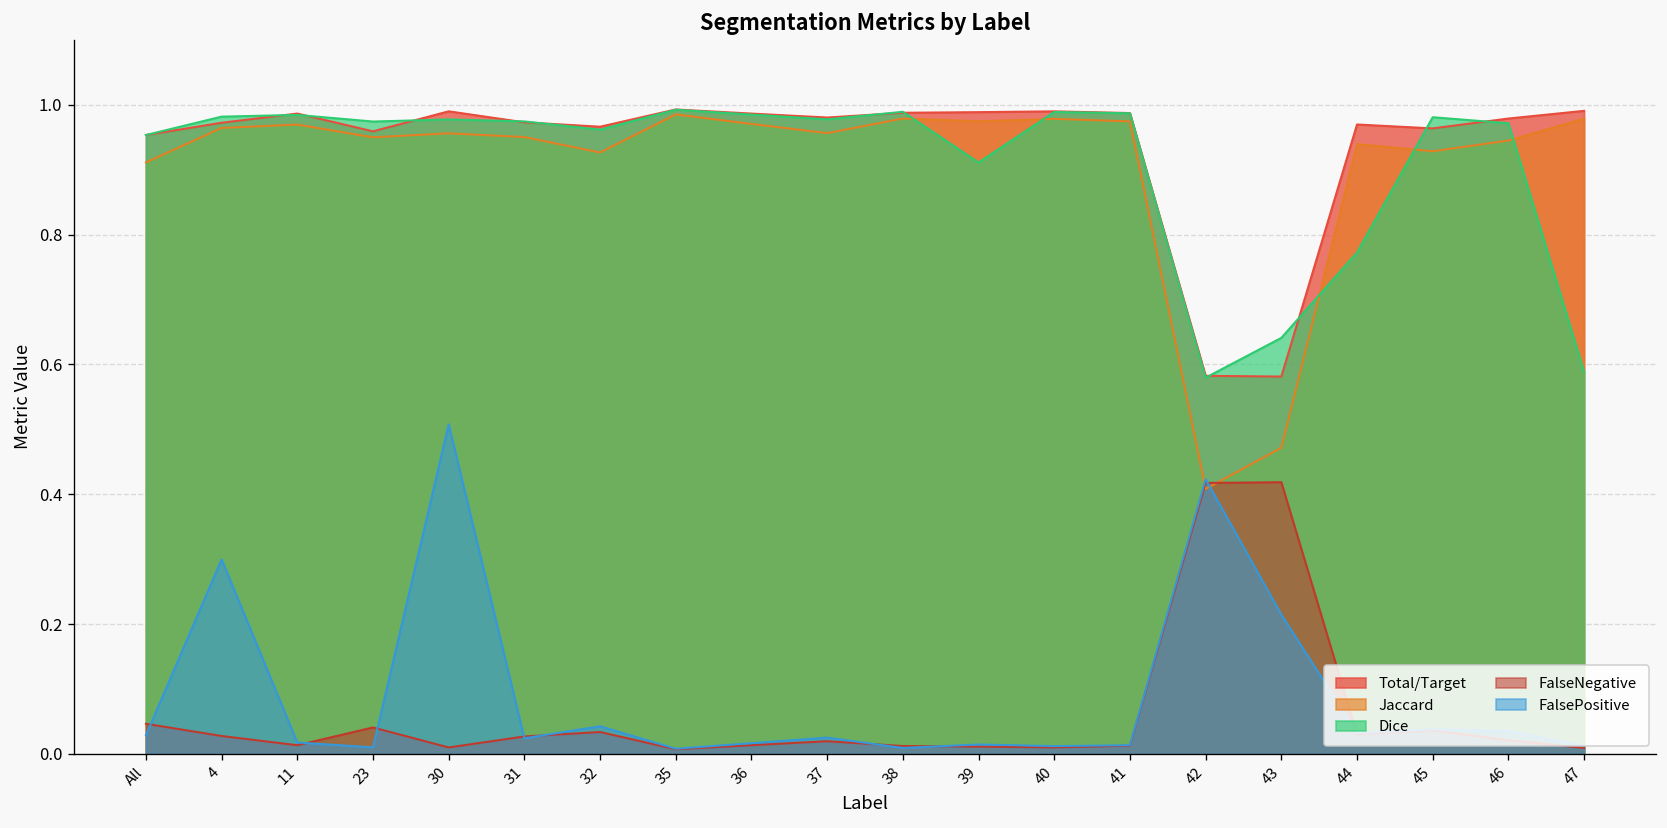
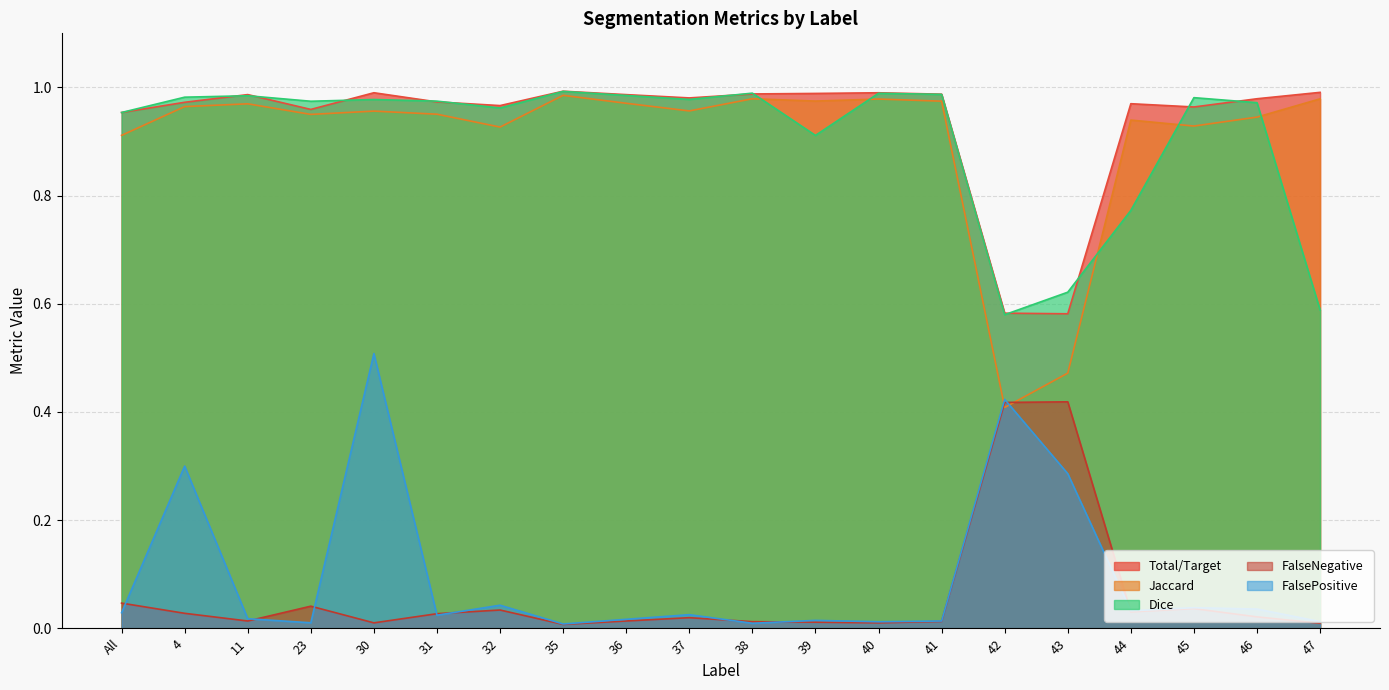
  {
    "Dice": {
      "4": 0.98,
      "23": 0.97,
      "30": 0.98,
      "39": 0.91,
-     "43": 0.64,
+     "43": 0.62,
      "44": 0.77,
      "45": 0.98,
      "46": 0.97,
      "47": 0.59
    },
    "FalsePositive": {
      "All": 0.03,
      "4": 0.30,
      "23": 0.01,
      "30": 0.51,
      "32": 0.04,
      "37": 0.03,
      "42": 0.42,
-     "43": 0.21
+     "43": 0.29
    }
  }
